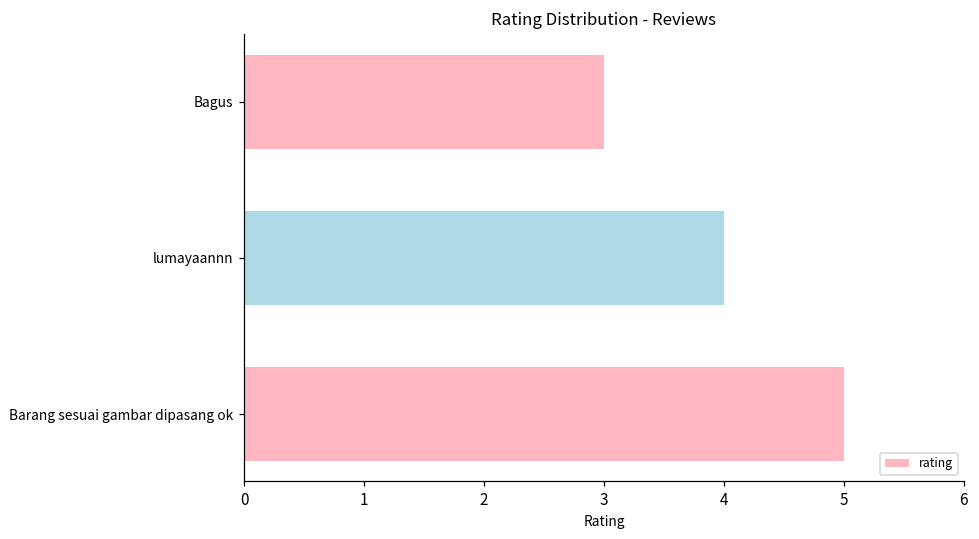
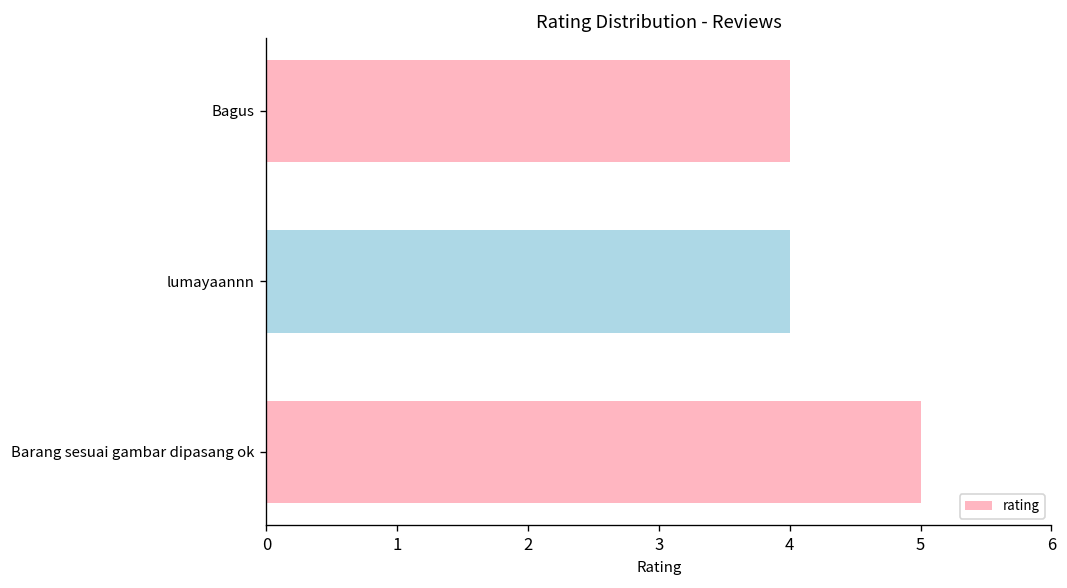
  {
-   "Bagus": 3,
+   "Bagus": 4,
    "lumayaannn": 4,
    "Barang sesuai gambar dipasang ok": 5
  }
